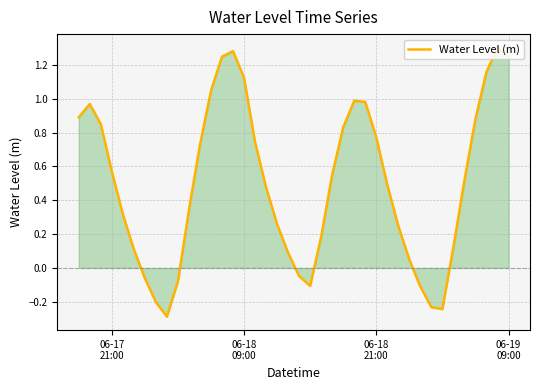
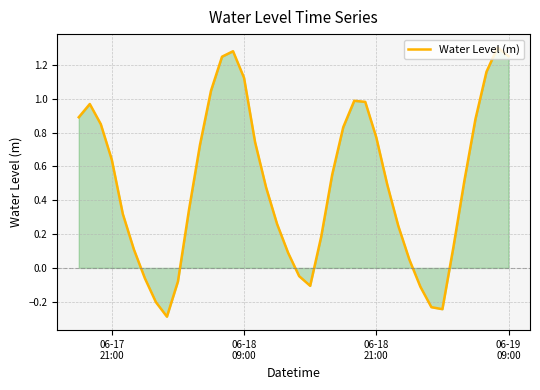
  {
    "Water Level (m)": {
-     "06-17 21:00": 0.57
+     "06-17 21:00": 0.64
    }
  }
